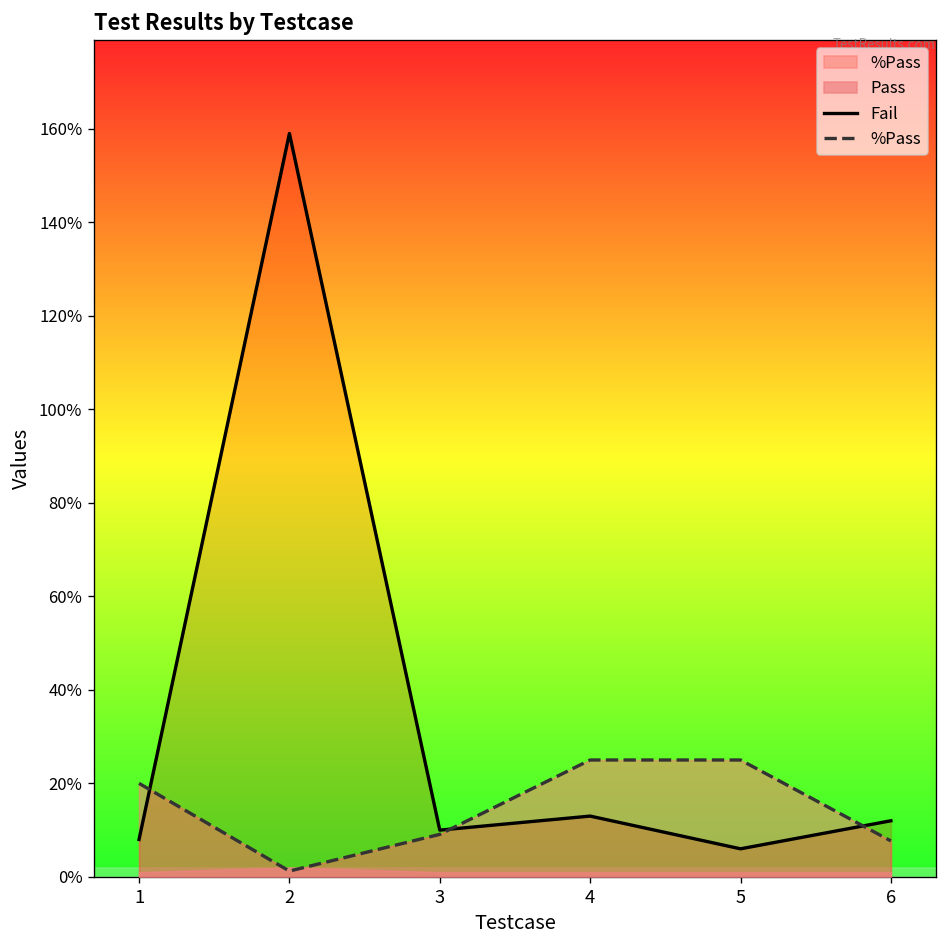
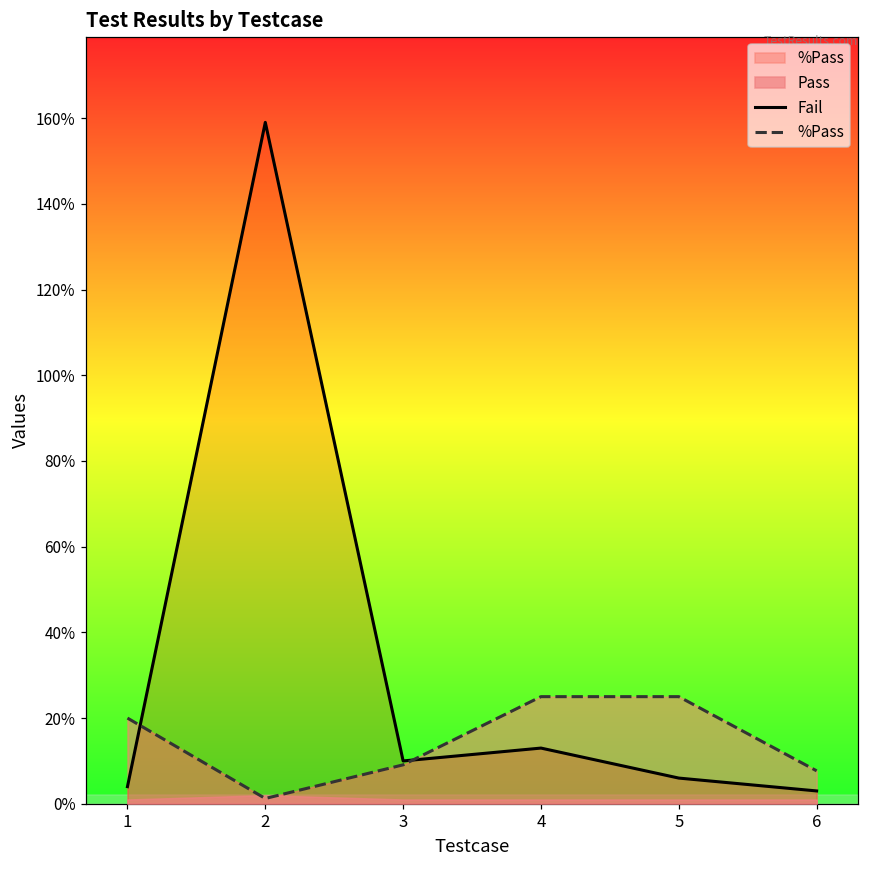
  {
    "Fail": {
-     "1": "8%",
+     "1": "4%",
      "2": "159%",
      "3": "10%",
      "4": "13%",
      "5": "6%",
-     "6": "12%"
+     "6": "3%"
    }
  }
